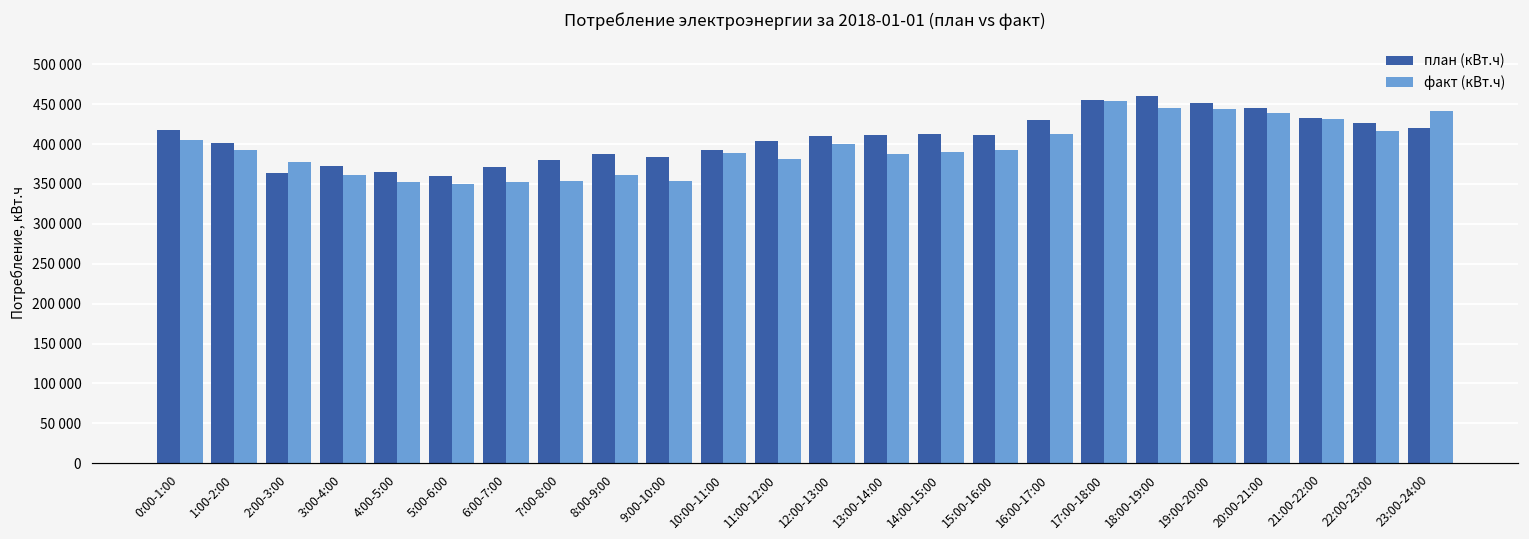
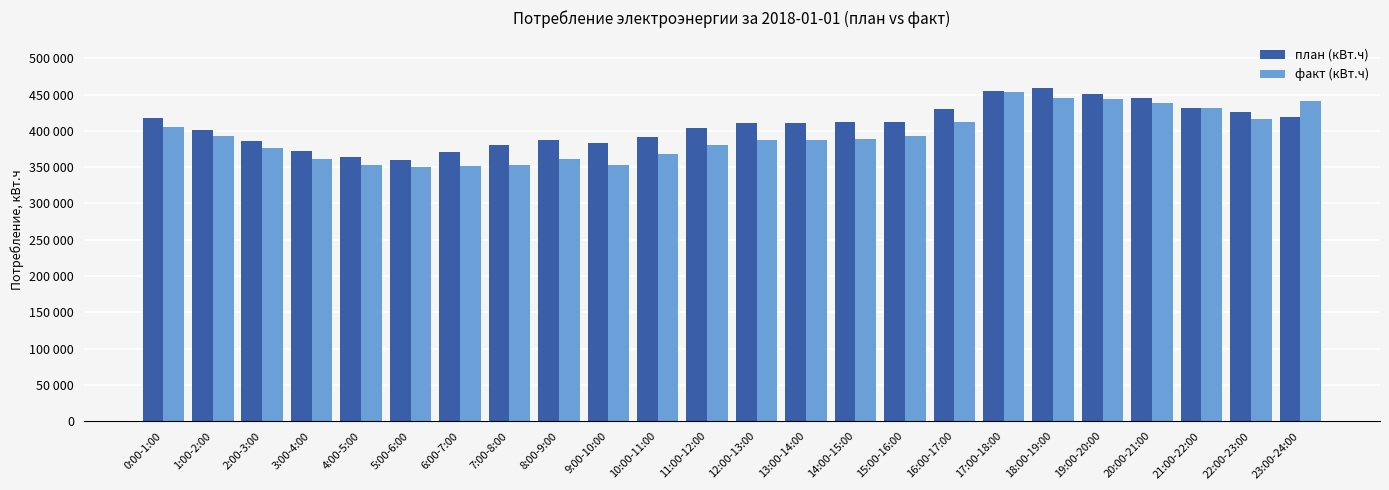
  {
    "план (кВт.ч)": {
      "0:00-1:00": 420000,
      "1:00-2:00": 400000,
-     "2:00-3:00": 360000,
+     "2:00-3:00": 390000,
      "3:00-4:00": 370000,
      "4:00-5:00": 360000,
      "5:00-6:00": 360000,
      "6:00-7:00": 370000,
      "7:00-8:00": 380000,
      "8:00-9:00": 390000,
      "9:00-10:00": 380000,
      "10:00-11:00": 390000,
      "11:00-12:00": 400000,
      "12:00-13:00": 410000,
      "13:00-14:00": 410000,
      "14:00-15:00": 410000,
      "15:00-16:00": 410000,
      "16:00-17:00": 430000,
      "17:00-18:00": 460000,
      "18:00-19:00": 460000,
      "19:00-20:00": 450000,
      "20:00-21:00": 450000,
      "21:00-22:00": 430000,
      "22:00-23:00": 430000,
      "23:00-24:00": 420000
    },
    "факт (кВт.ч)": {
      "0:00-1:00": 410000,
      "1:00-2:00": 390000,
      "2:00-3:00": 380000,
      "3:00-4:00": 360000,
      "4:00-5:00": 350000,
      "5:00-6:00": 350000,
      "6:00-7:00": 350000,
      "7:00-8:00": 350000,
      "8:00-9:00": 360000,
      "9:00-10:00": 350000,
-     "10:00-11:00": 390000,
+     "10:00-11:00": 370000,
      "11:00-12:00": 380000,
-     "12:00-13:00": 400000,
+     "12:00-13:00": 390000,
      "13:00-14:00": 390000,
      "14:00-15:00": 390000,
      "15:00-16:00": 390000,
      "16:00-17:00": 410000,
      "17:00-18:00": 450000,
      "18:00-19:00": 440000,
      "19:00-20:00": 440000,
      "20:00-21:00": 440000,
      "21:00-22:00": 430000,
      "22:00-23:00": 420000,
      "23:00-24:00": 440000
    }
  }
